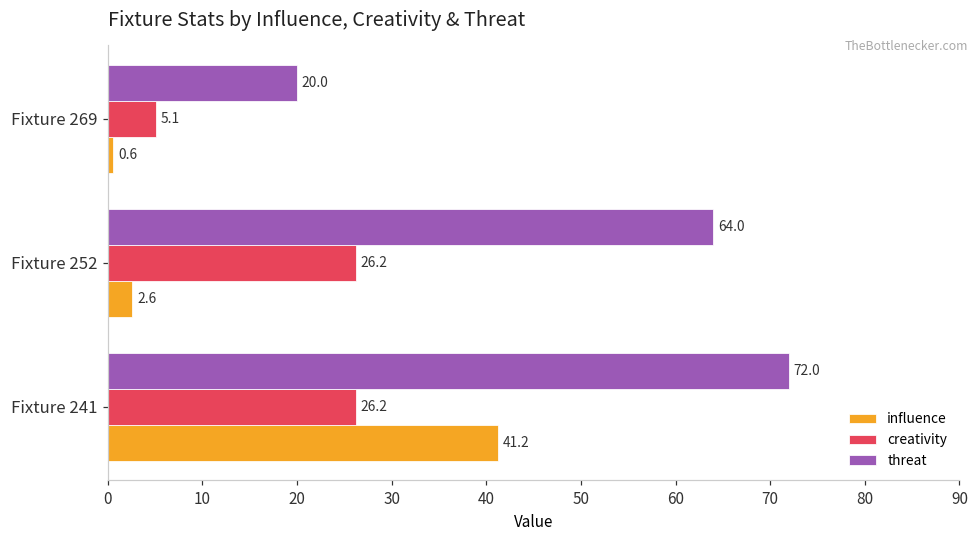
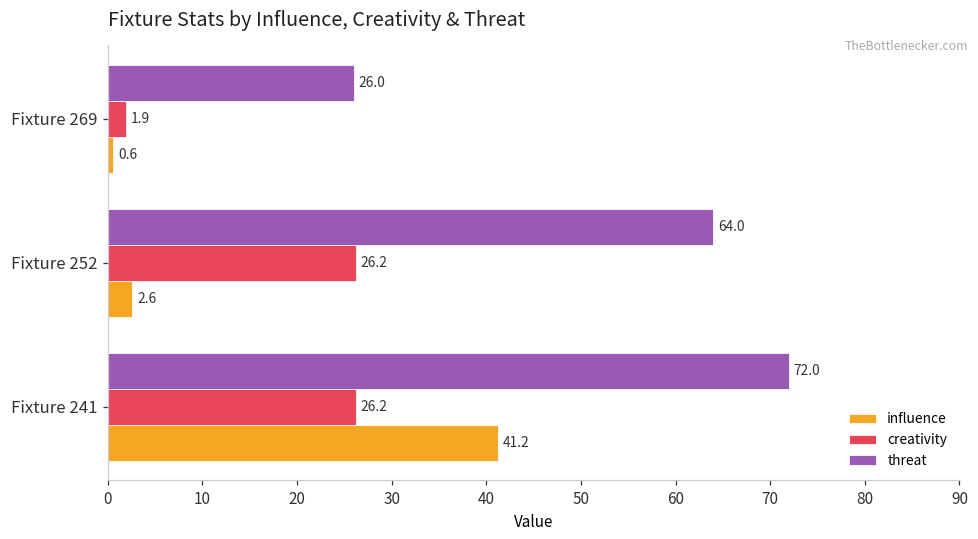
  {
    "influence": {
      "Fixture 269": 0.6,
      "Fixture 252": 2.6,
      "Fixture 241": 41.2
    },
    "creativity": {
-     "Fixture 269": 5.1,
+     "Fixture 269": 1.9,
      "Fixture 252": 26.2,
      "Fixture 241": 26.2
    },
    "threat": {
-     "Fixture 269": 20.0,
+     "Fixture 269": 26.0,
      "Fixture 252": 64.0,
      "Fixture 241": 72.0
    }
  }
